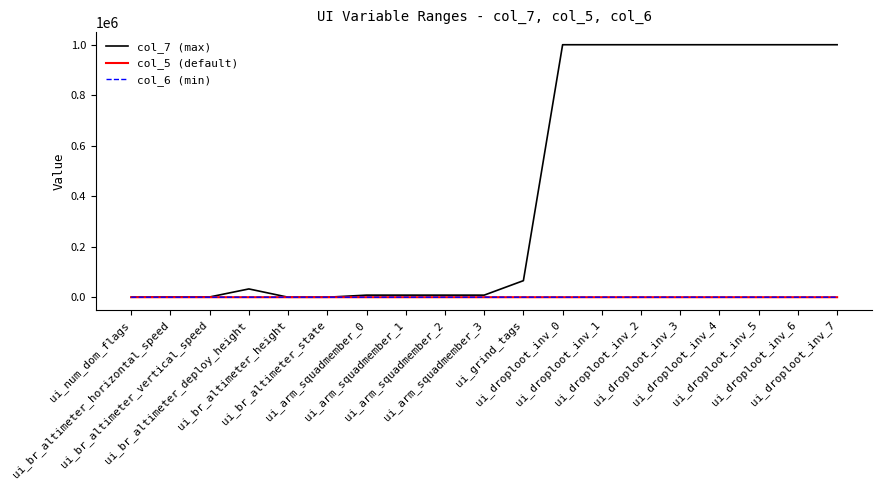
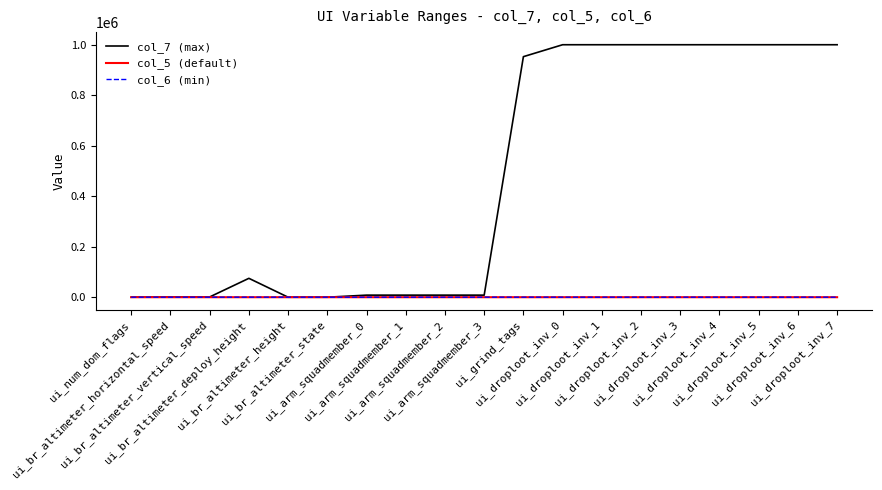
  {
    "col_7 (max)": {
-     "ui_br_altimeter_deploy_height": 30000,
-     "ui_grind_tags": 70000,
+     "ui_br_altimeter_deploy_height": 70000,
+     "ui_grind_tags": 950000,
      "ui_droploot_inv_0": 1000000,
      "ui_droploot_inv_1": 1000000,
      "ui_droploot_inv_2": 1000000,
      "ui_droploot_inv_3": 1000000,
      "ui_droploot_inv_4": 1000000,
      "ui_droploot_inv_5": 1000000,
      "ui_droploot_inv_6": 1000000,
      "ui_droploot_inv_7": 1000000
    },
    "col_6 (min)": {
      "ui_br_altimeter_deploy_height": 0,
      "ui_grind_tags": 0,
      "ui_droploot_inv_0": 0,
      "ui_droploot_inv_1": 0,
      "ui_droploot_inv_2": 0,
      "ui_droploot_inv_3": 0,
      "ui_droploot_inv_4": 0,
      "ui_droploot_inv_5": 0,
      "ui_droploot_inv_6": 0,
      "ui_droploot_inv_7": 0
    }
  }
